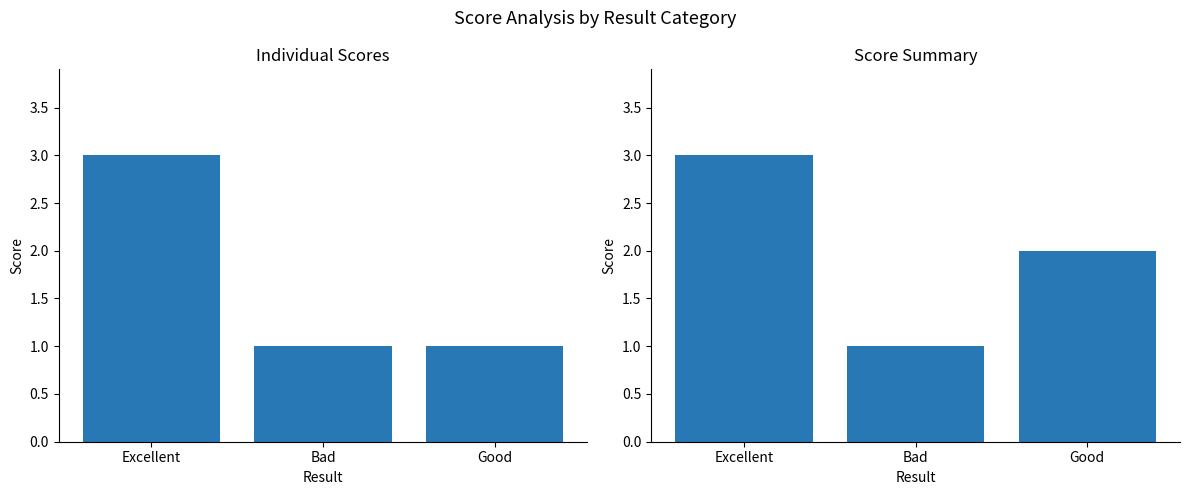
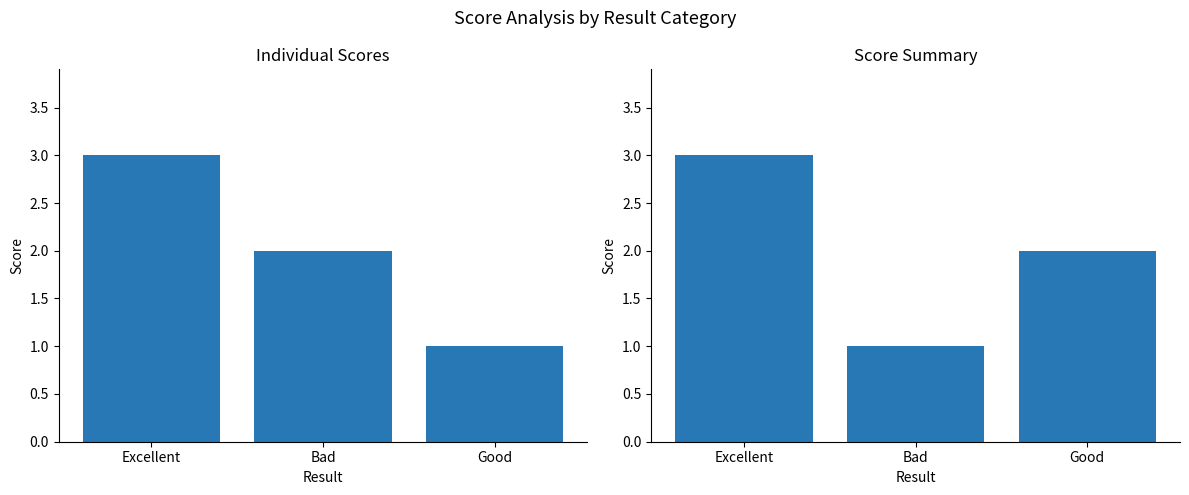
  {
    "Individual Scores": {
      "Excellent": 3,
-     "Bad": 1,
+     "Bad": 2,
      "Good": 1
    },
    "Score Summary": {
      "Excellent": 3.0,
      "Bad": 1.0,
      "Good": 2.0
    }
  }
